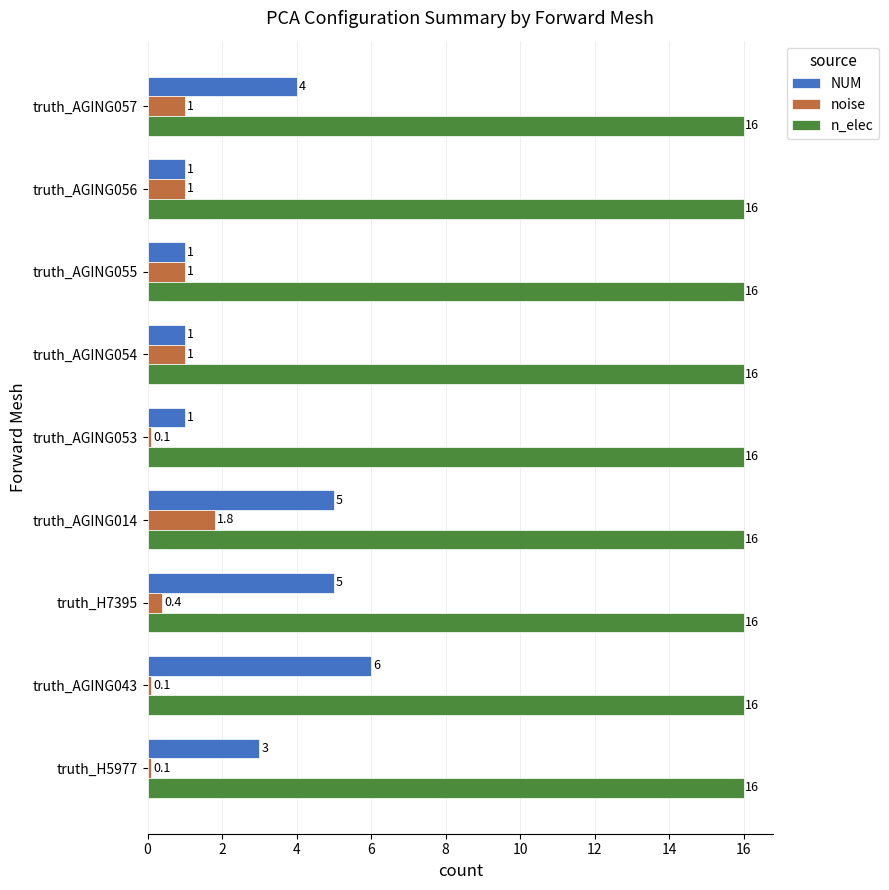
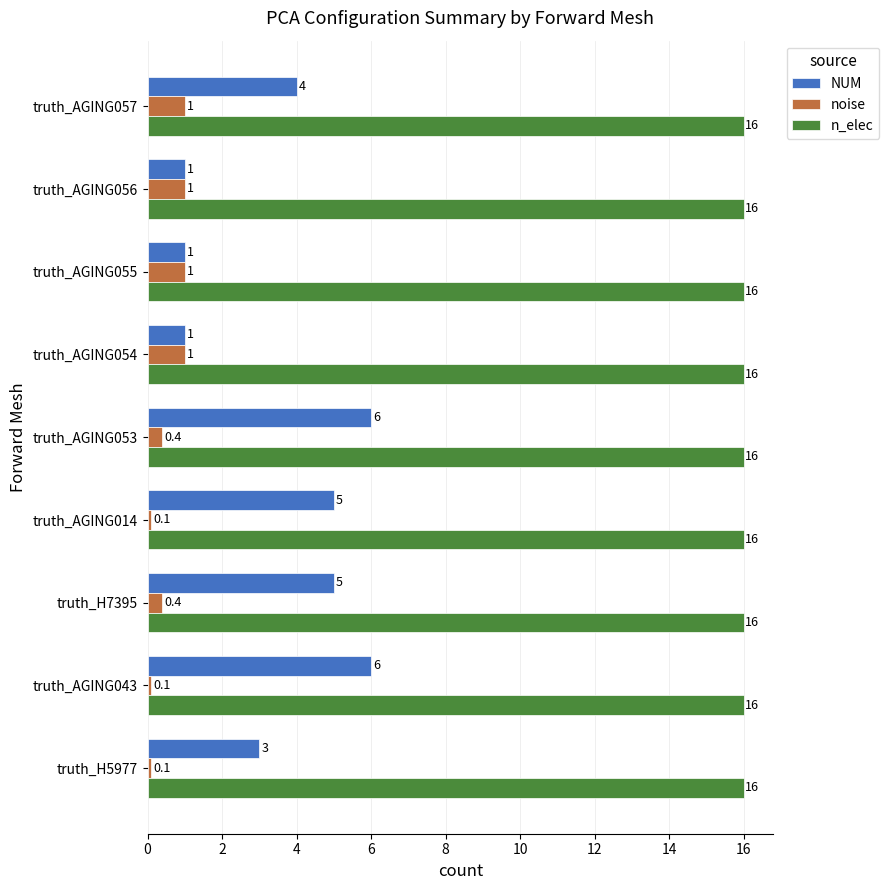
  {
    "NUM": {
      "truth_AGING057": 4,
      "truth_AGING056": 1,
      "truth_AGING055": 1,
      "truth_AGING054": 1,
-     "truth_AGING053": 1,
+     "truth_AGING053": 6,
      "truth_AGING014": 5,
      "truth_H7395": 5,
      "truth_AGING043": 6,
      "truth_H5977": 3
    },
    "noise": {
      "truth_AGING057": 1,
      "truth_AGING056": 1,
      "truth_AGING055": 1,
      "truth_AGING054": 1,
-     "truth_AGING053": 0.1,
-     "truth_AGING014": 1.8,
+     "truth_AGING053": 0.4,
+     "truth_AGING014": 0.1,
      "truth_H7395": 0.4,
      "truth_AGING043": 0.1,
      "truth_H5977": 0.1
    },
    "n_elec": {
      "truth_AGING057": 16,
      "truth_AGING056": 16,
      "truth_AGING055": 16,
      "truth_AGING054": 16,
      "truth_AGING053": 16,
      "truth_AGING014": 16,
      "truth_H7395": 16,
      "truth_AGING043": 16,
      "truth_H5977": 16
    }
  }
